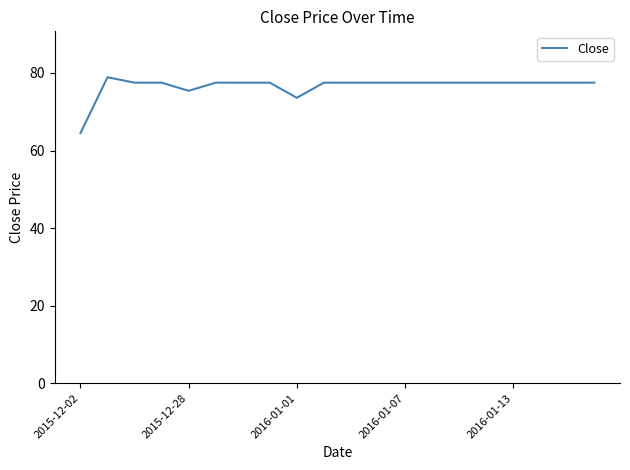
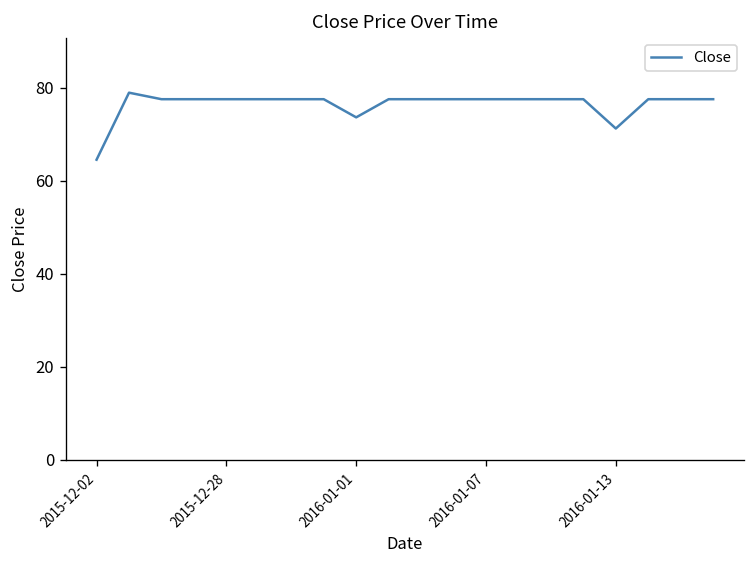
  {
    "2015-12-02": 65,
-   "2015-12-28": 75,
+   "2015-12-28": 78,
    "2016-01-01": 74,
    "2016-01-07": 78,
-   "2016-01-13": 78
+   "2016-01-13": 71
  }
